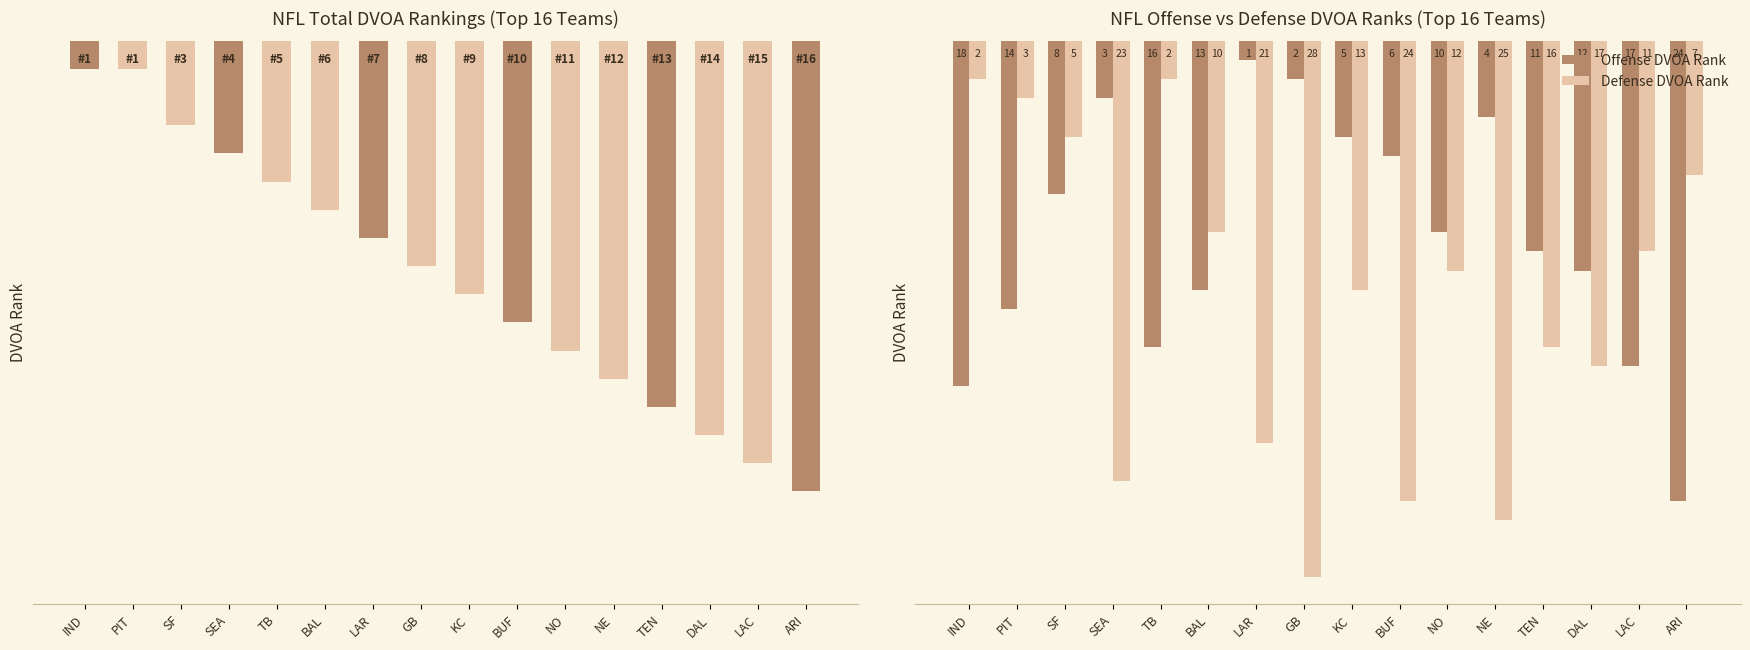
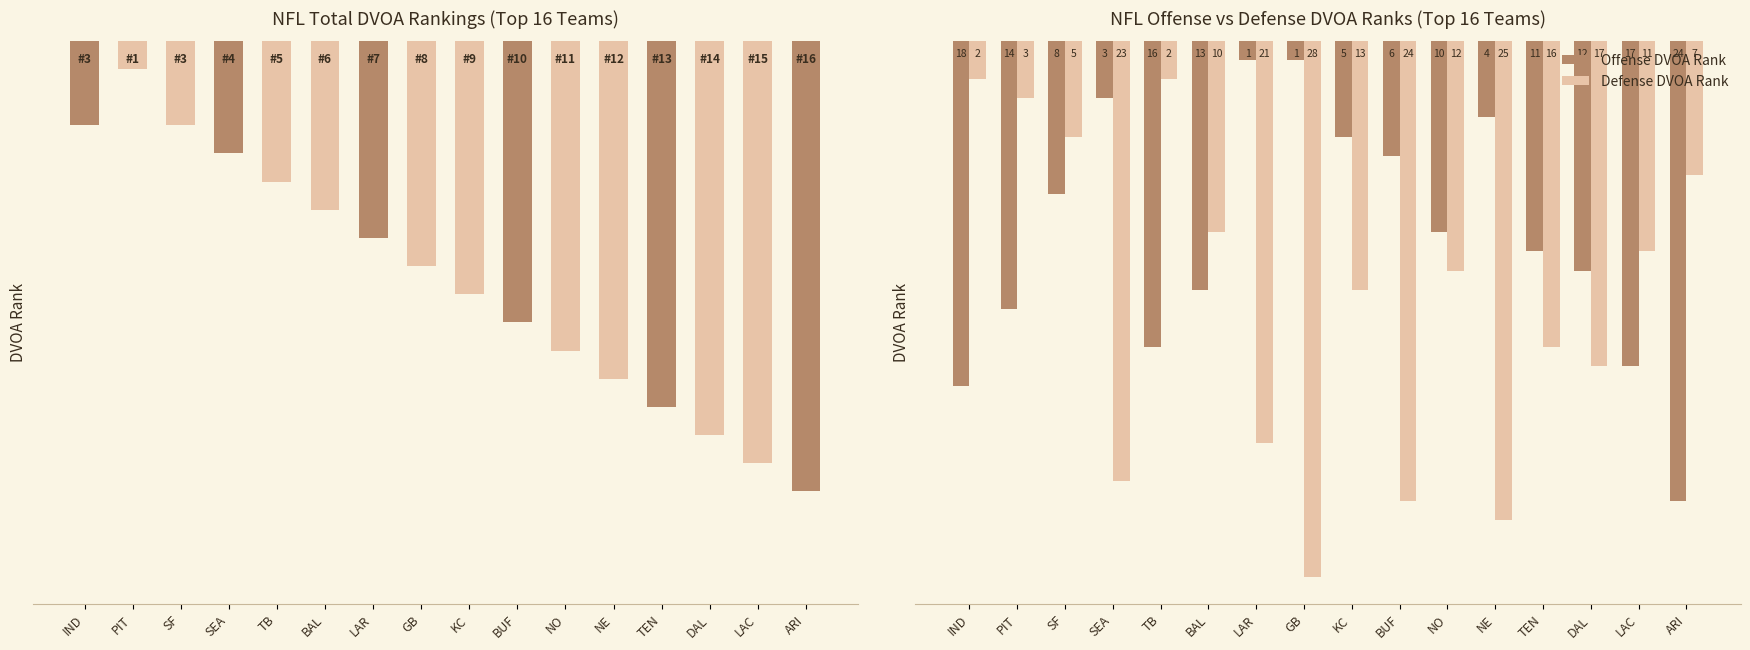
  {
    "NFL Total DVOA Rankings (Top 16 Teams)": {
-     "IND": 1,
+     "IND": 3,
      "PIT": 1,
      "SF": 3,
      "SEA": 4,
      "TB": 5,
      "BAL": 6,
      "LAR": 7,
      "GB": 8,
      "KC": 9,
      "BUF": 10,
      "NO": 11,
      "NE": 12,
      "TEN": 13,
      "DAL": 14,
      "LAC": 15,
      "ARI": 16
    },
    "NFL Offense vs Defense DVOA Ranks (Top 16 Teams)": {
      "Offense DVOA Rank": {
        "IND": 18,
        "PIT": 14,
        "SF": 8,
        "SEA": 3,
        "TB": 16,
        "BAL": 13,
        "LAR": 1,
-       "GB": 2,
+       "GB": 1,
        "KC": 5,
        "BUF": 6,
        "NO": 10,
        "NE": 4,
        "TEN": 11,
        "DAL": 12,
        "LAC": 17,
        "ARI": 24
      },
      "Defense DVOA Rank": {
        "IND": 2,
        "PIT": 3,
        "SF": 5,
        "SEA": 23,
        "TB": 2,
        "BAL": 10,
        "LAR": 21,
        "GB": 28,
        "KC": 13,
        "BUF": 24,
        "NO": 12,
        "NE": 25,
        "TEN": 16,
        "DAL": 17,
        "LAC": 11,
        "ARI": 7
      }
    }
  }
